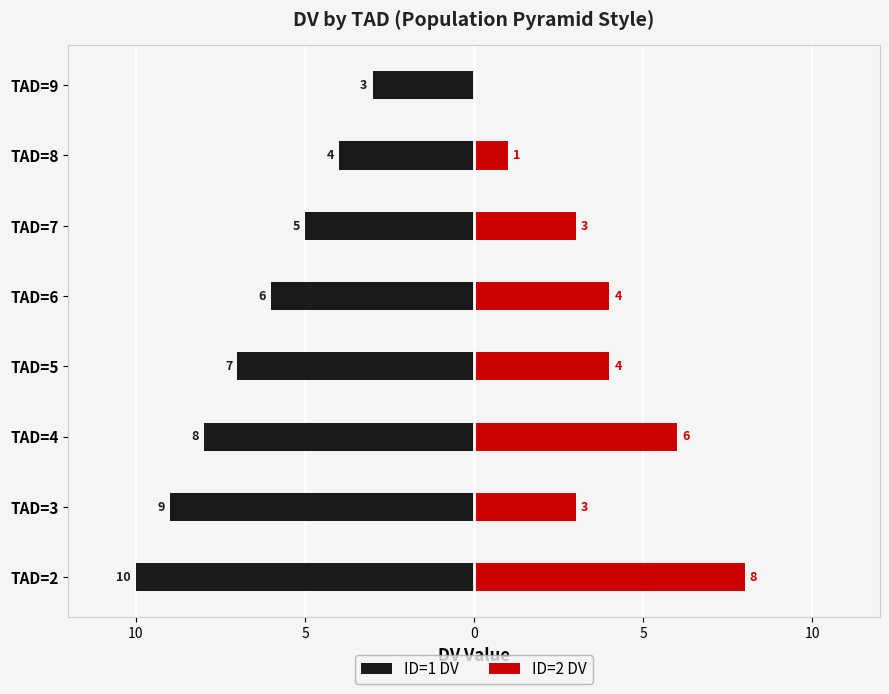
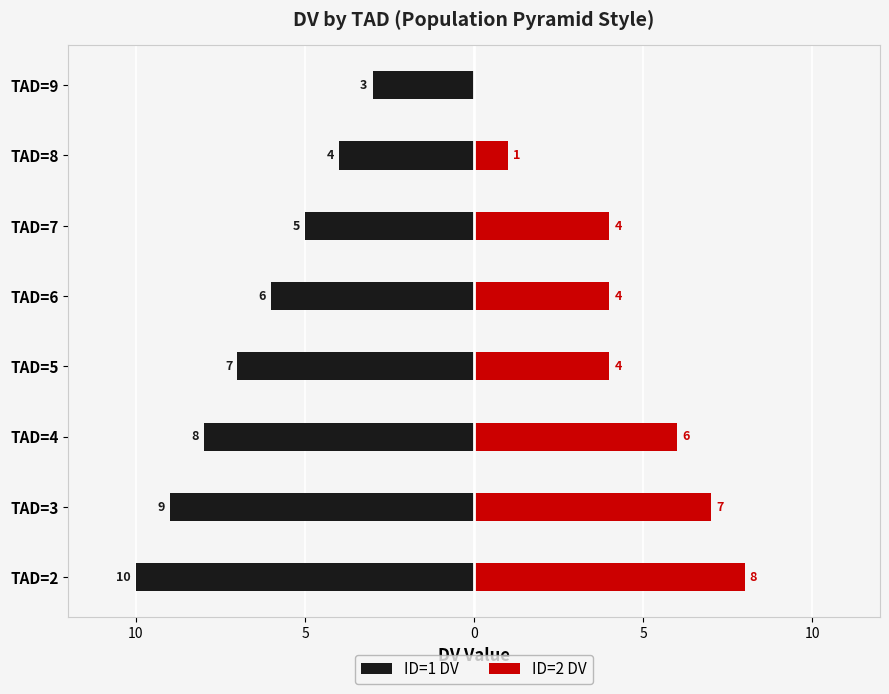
  {
    "ID=2 DV": {
      "TAD=8": 1,
-     "TAD=7": 3,
+     "TAD=7": 4,
      "TAD=6": 4,
      "TAD=5": 4,
      "TAD=4": 6,
-     "TAD=3": 3,
+     "TAD=3": 7,
      "TAD=2": 8
    }
  }
